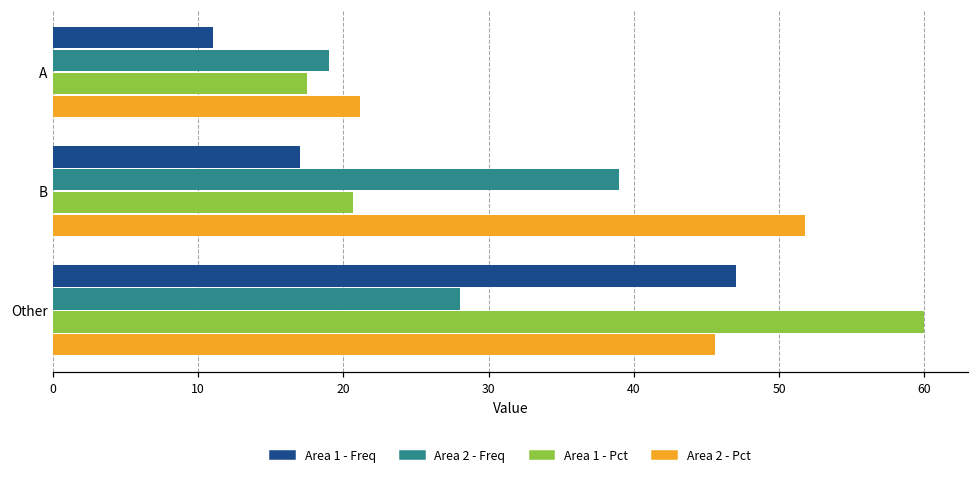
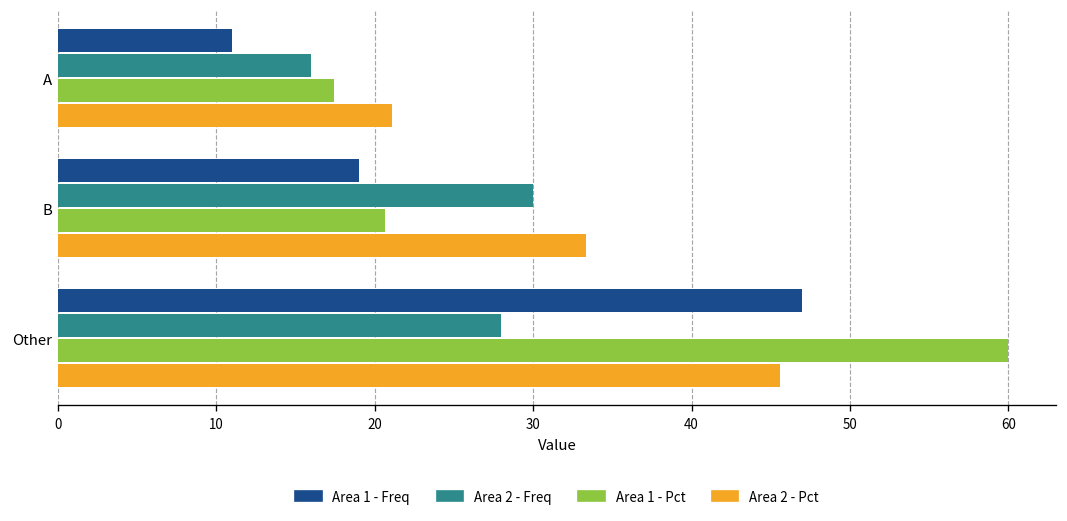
  {
    "Area 1 - Freq": {
      "A": 11,
-     "B": 17,
+     "B": 19,
      "Other": 47
    },
    "Area 2 - Freq": {
-     "A": 19,
-     "B": 39,
+     "A": 16,
+     "B": 30,
      "Other": 28
    },
    "Area 1 - Pct": {
      "A": 17.5,
      "B": 20.7,
      "Other": 60.0
    },
    "Area 2 - Pct": {
      "A": 21.1,
-     "B": 51.8,
+     "B": 33.3,
      "Other": 45.6
    }
  }
